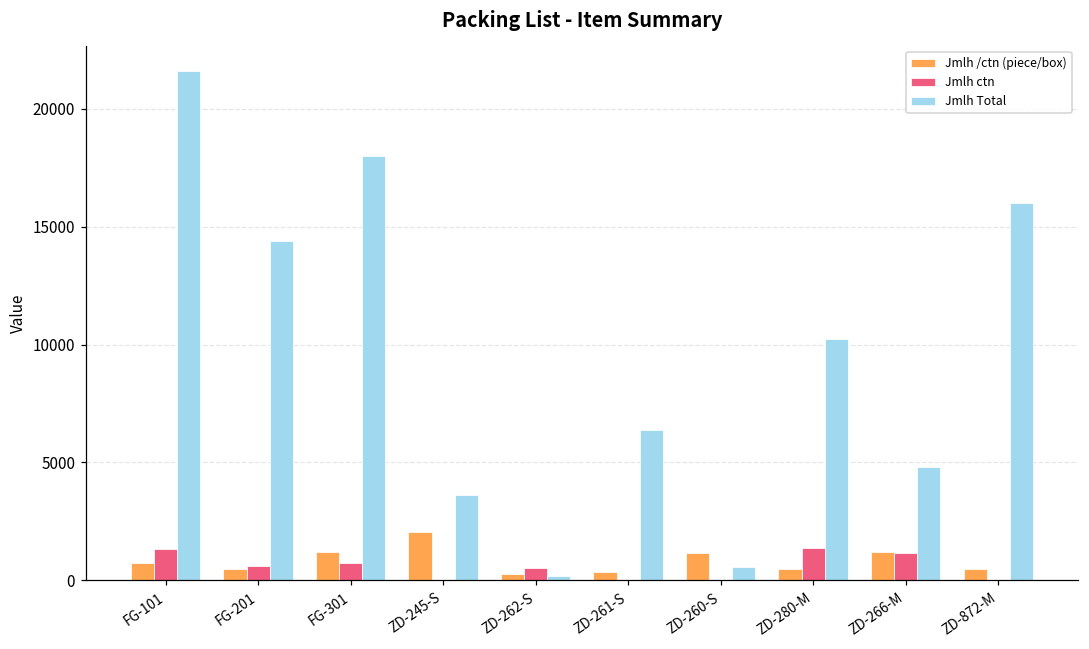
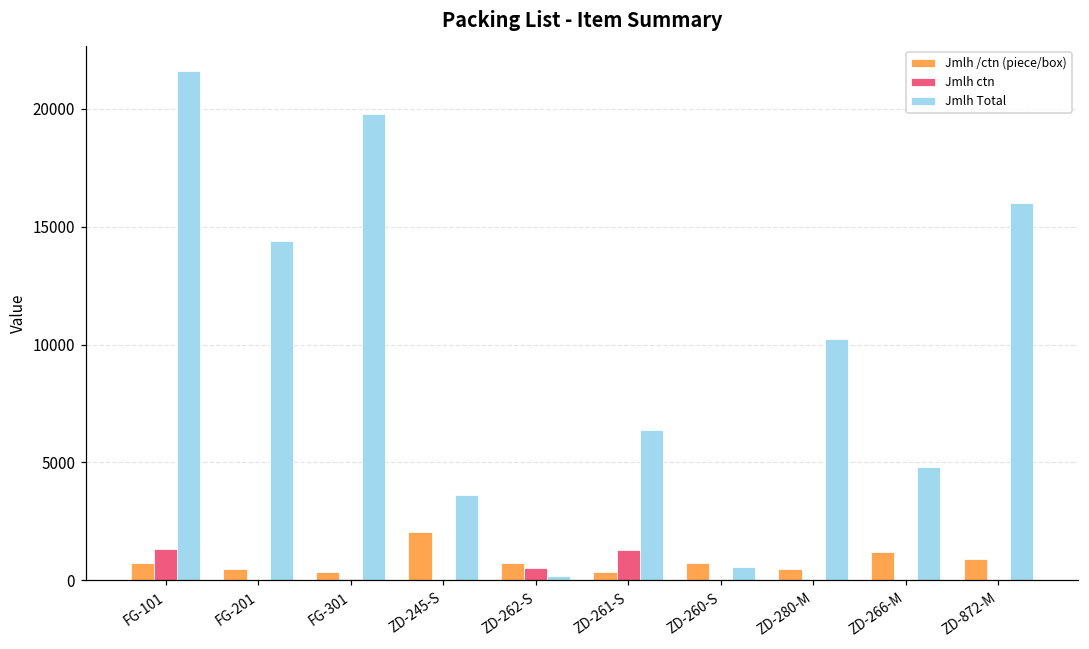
  {
    "Jmlh /ctn (piece/box)": {
      "FG-101": 700,
      "FG-201": 500,
-     "FG-301": 1200,
+     "FG-301": 400,
      "ZD-245-S": 2000,
-     "ZD-262-S": 300,
+     "ZD-262-S": 700,
      "ZD-261-S": 300,
-     "ZD-260-S": 1200,
+     "ZD-260-S": 700,
      "ZD-280-M": 500,
      "ZD-266-M": 1200,
-     "ZD-872-M": 500
+     "ZD-872-M": 900
    },
    "Jmlh ctn": {
      "FG-101": 1300,
-     "FG-201": 600,
-     "FG-301": 700,
+     "FG-201": 0,
+     "FG-301": 100,
      "ZD-262-S": 500,
-     "ZD-261-S": 0,
-     "ZD-280-M": 1400,
-     "ZD-266-M": 1200
+     "ZD-261-S": 1300,
+     "ZD-280-M": 0,
+     "ZD-266-M": 0
    },
    "Jmlh Total": {
      "FG-101": 21600,
      "FG-201": 14400,
-     "FG-301": 18000,
+     "FG-301": 19800,
      "ZD-245-S": 3600,
      "ZD-262-S": 200,
      "ZD-261-S": 6400,
      "ZD-260-S": 600,
      "ZD-280-M": 10200,
      "ZD-266-M": 4800,
      "ZD-872-M": 16000
    }
  }
